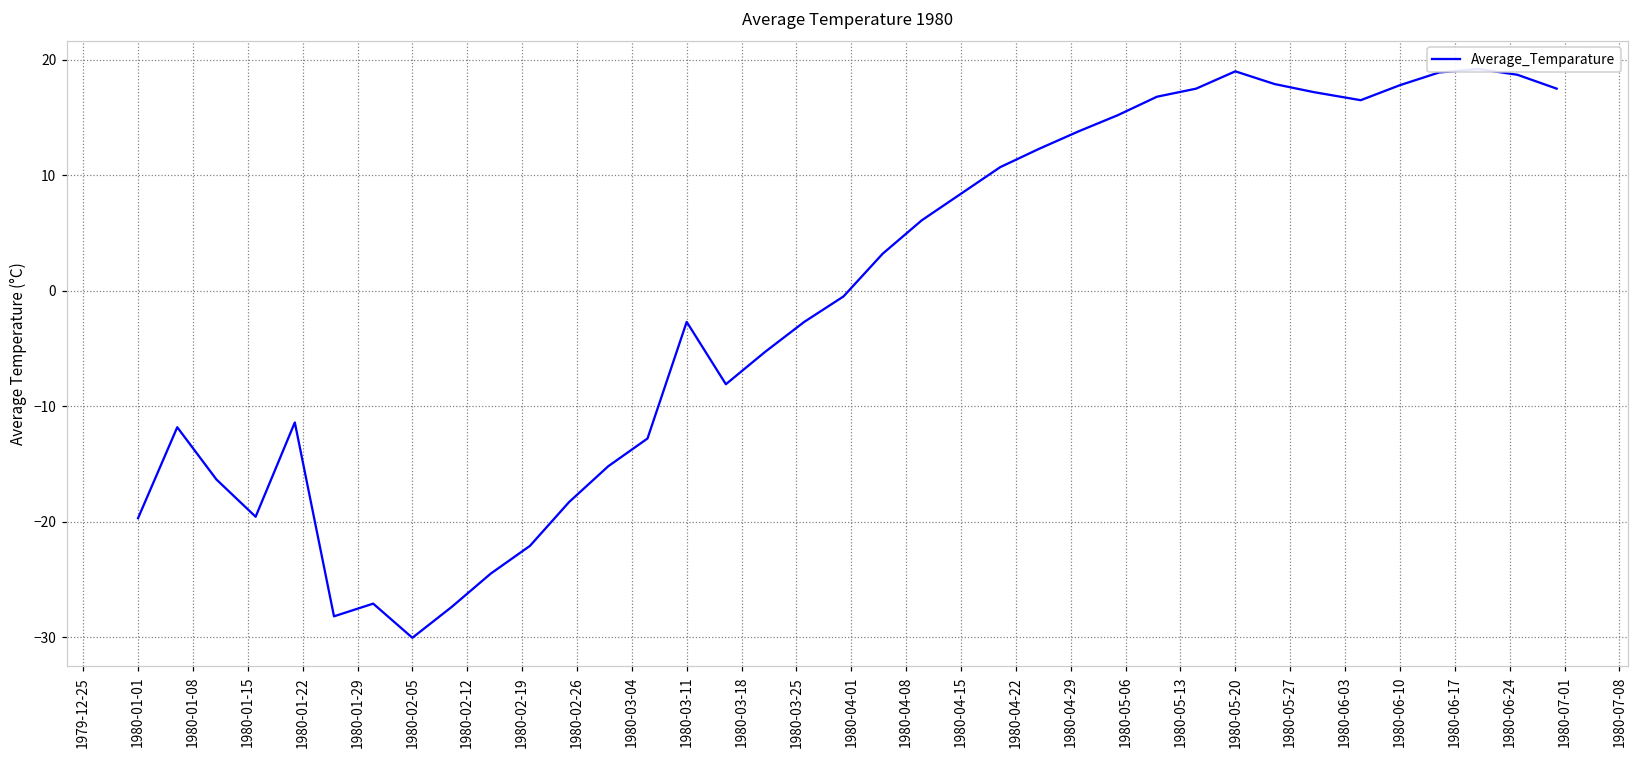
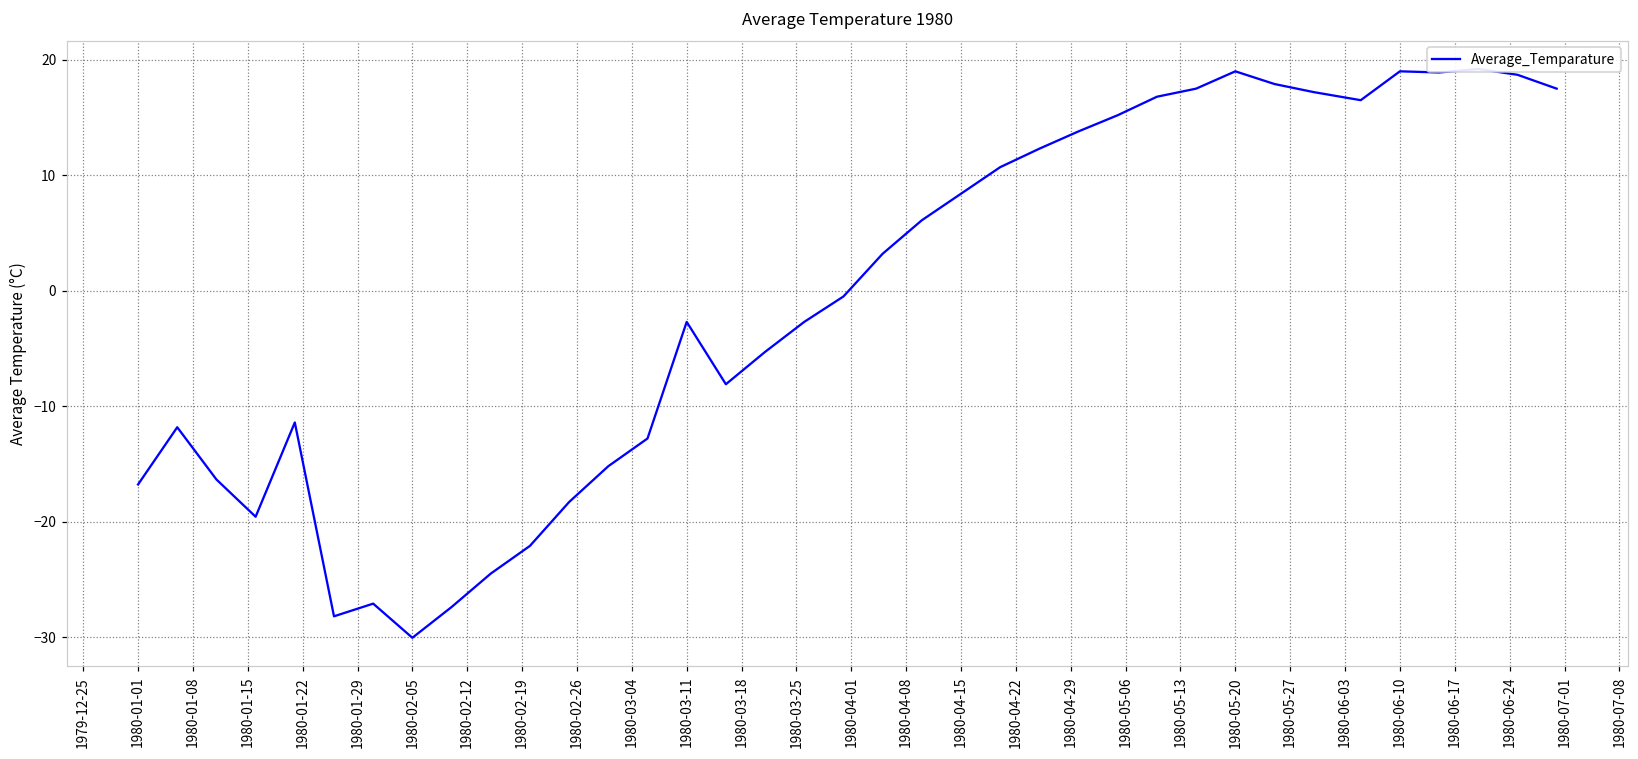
  {
-   "1980-01-01": -19.7,
+   "1980-01-01": -16.8,
    "1980-02-05": -30.1,
    "1980-03-11": -2.7,
    "1980-04-15": 8.4,
    "1980-05-20": 19.0,
-   "1980-06-10": 17.8
+   "1980-06-10": 19.0
  }
